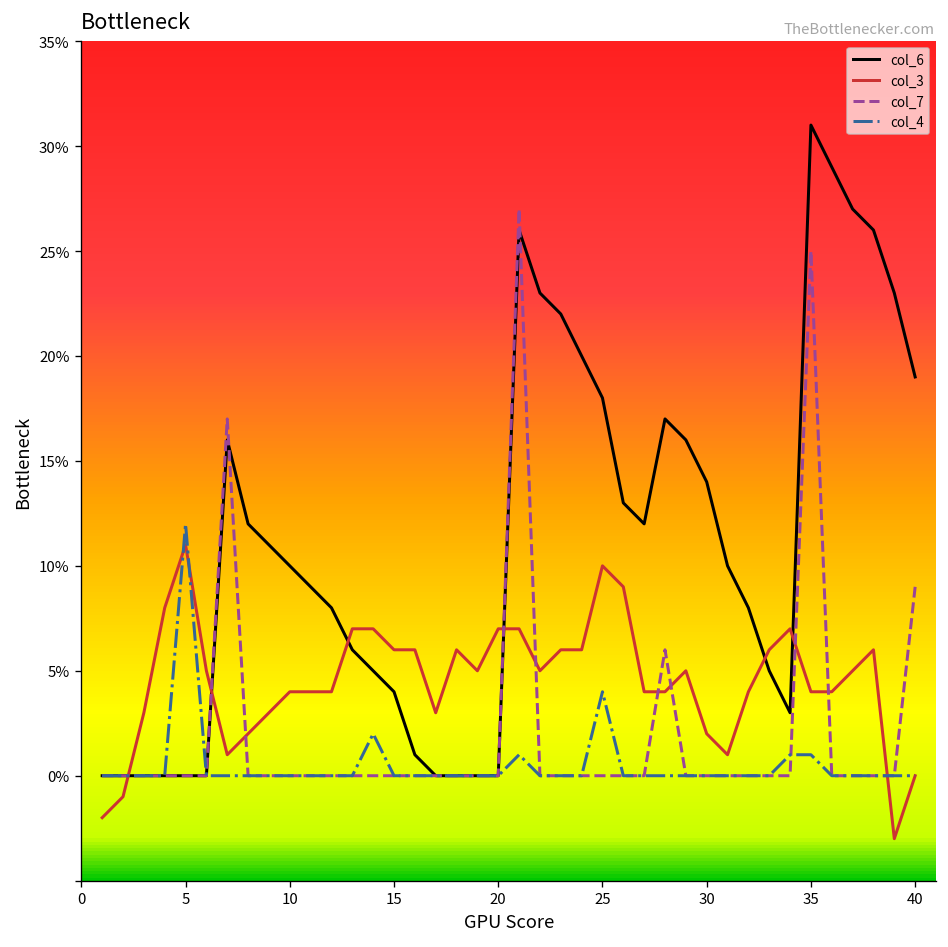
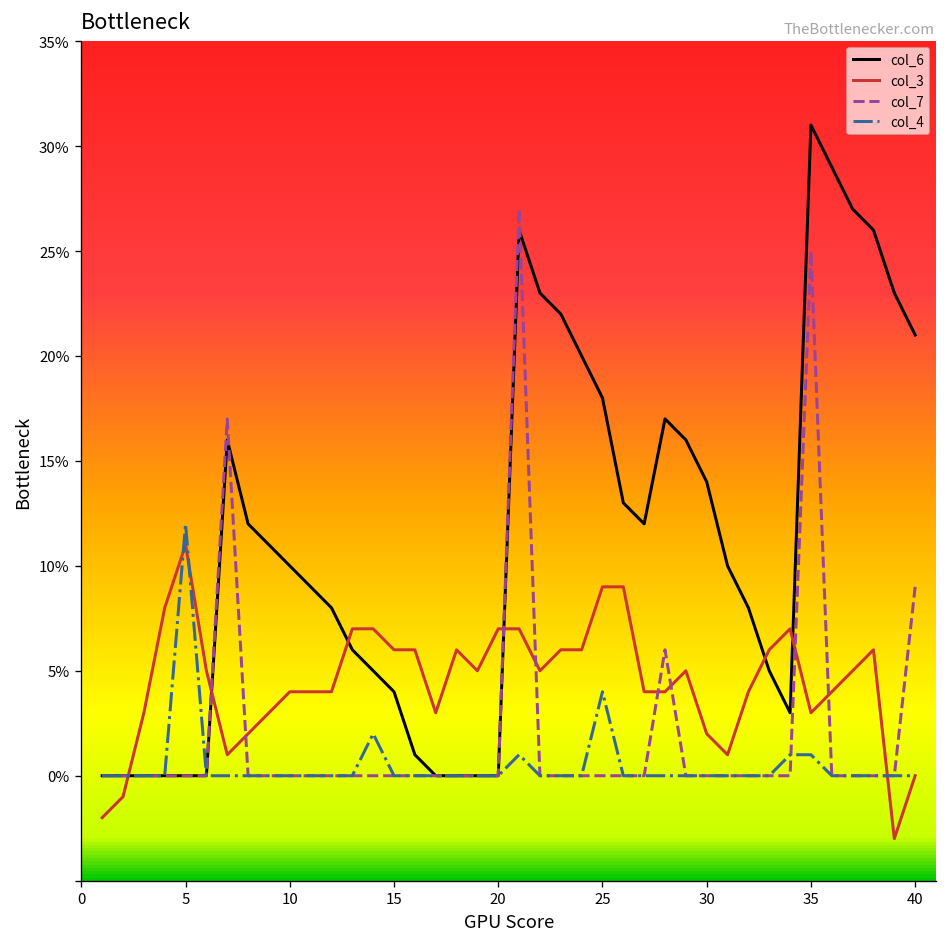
  {
    "col_6": {
      "10": "10%",
      "15": "4%",
      "25": "18%",
      "30": "14%",
      "35": "31%",
-     "40": "19%"
+     "40": "21%"
    },
    "col_3": {
      "5": "11%",
      "10": "4%",
      "15": "6%",
      "20": "7%",
-     "25": "10%",
+     "25": "9%",
      "30": "2%",
-     "35": "4%"
+     "35": "3%"
    },
    "col_7": {
      "25": "0%",
      "35": "25%",
      "40": "9%"
    },
    "col_4": {
      "5": "12%",
      "25": "4%",
      "35": "1%"
    }
  }
